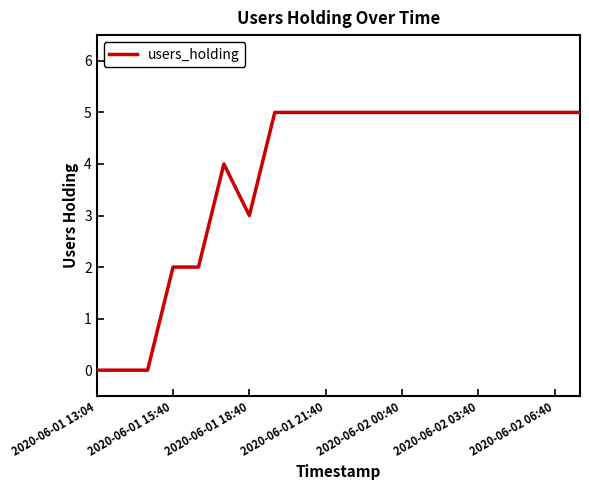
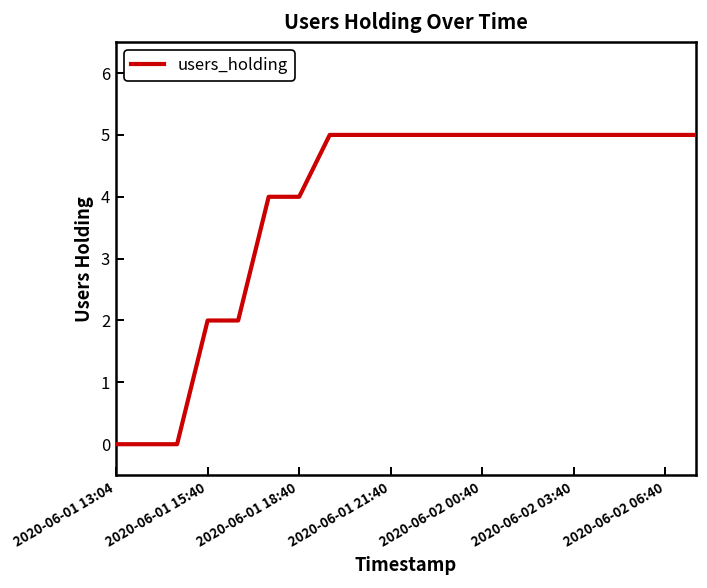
  {
    "2020-06-01 13:04": 0,
    "2020-06-01 15:40": 2,
-   "2020-06-01 18:40": 3,
+   "2020-06-01 18:40": 4,
    "2020-06-01 21:40": 5,
    "2020-06-02 00:40": 5,
    "2020-06-02 03:40": 5,
    "2020-06-02 06:40": 5
  }
